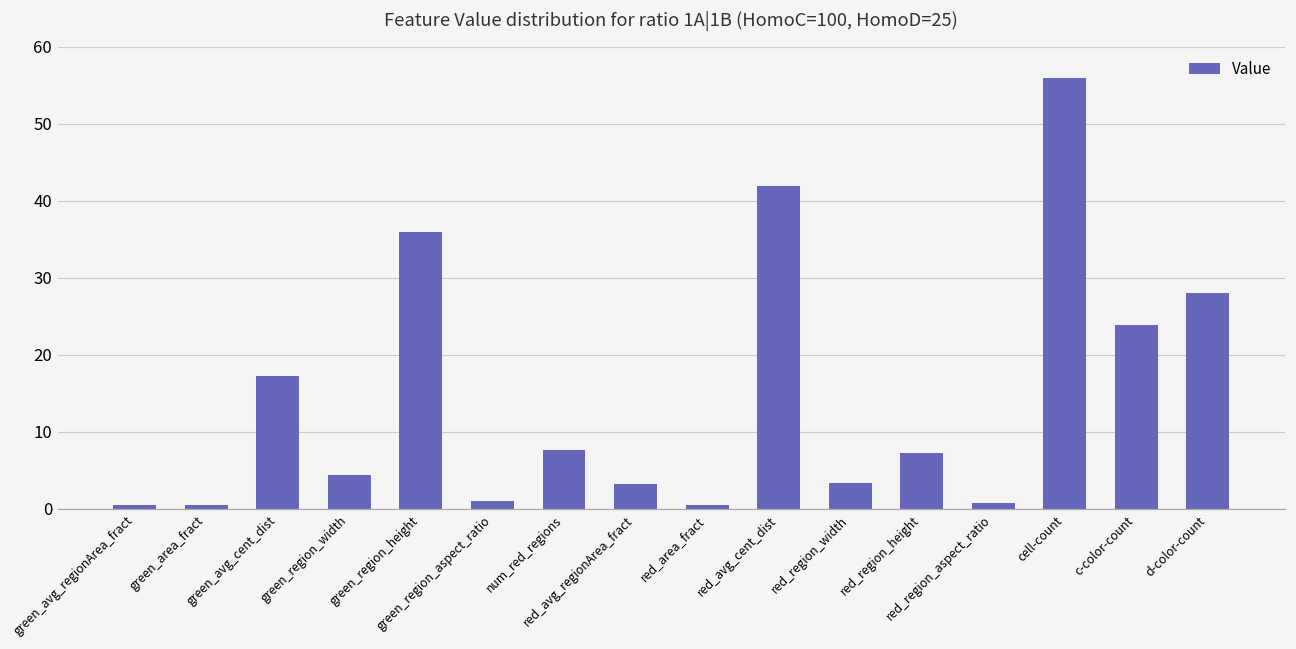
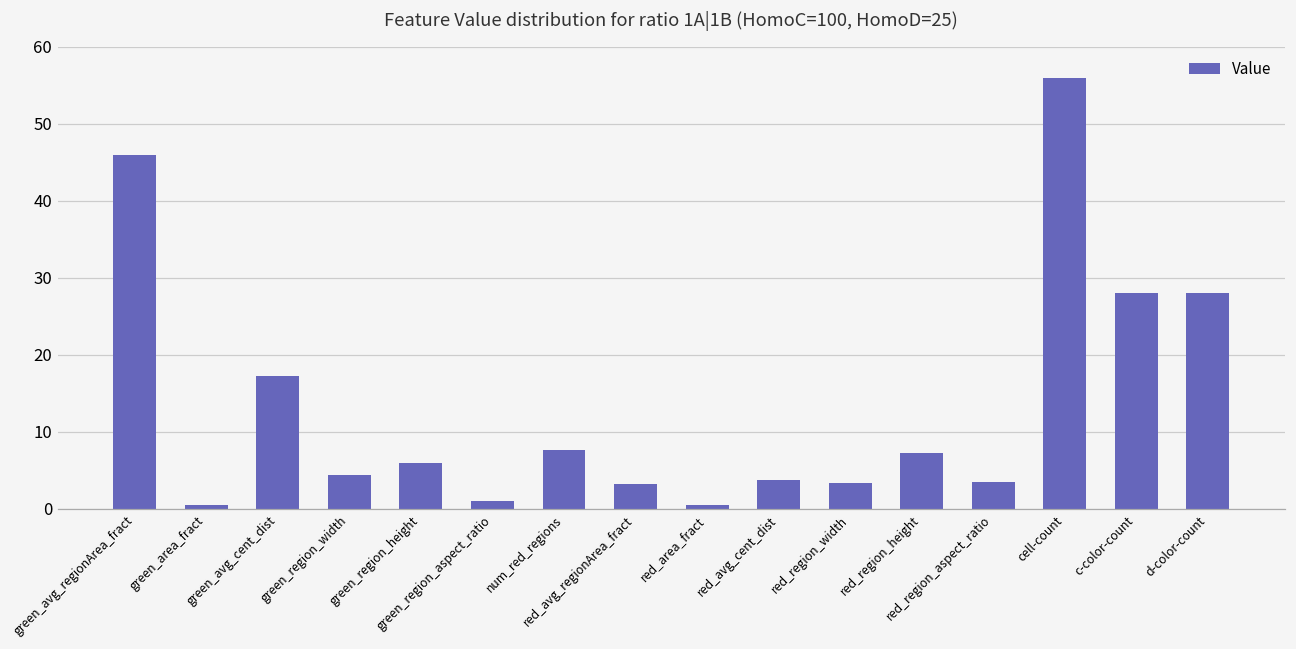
  {
-   "green_avg_regionArea_fract": 0,
+   "green_avg_regionArea_fract": 46,
    "green_area_fract": 1,
    "green_avg_cent_dist": 17,
    "green_region_width": 4,
-   "green_region_height": 36,
+   "green_region_height": 6,
    "green_region_aspect_ratio": 1,
    "num_red_regions": 8,
    "red_avg_regionArea_fract": 3,
    "red_area_fract": 1,
-   "red_avg_cent_dist": 42,
+   "red_avg_cent_dist": 4,
    "red_region_width": 3,
    "red_region_height": 7,
-   "red_region_aspect_ratio": 1,
+   "red_region_aspect_ratio": 3,
    "cell-count": 56,
-   "c-color-count": 24,
+   "c-color-count": 28,
    "d-color-count": 28
  }
